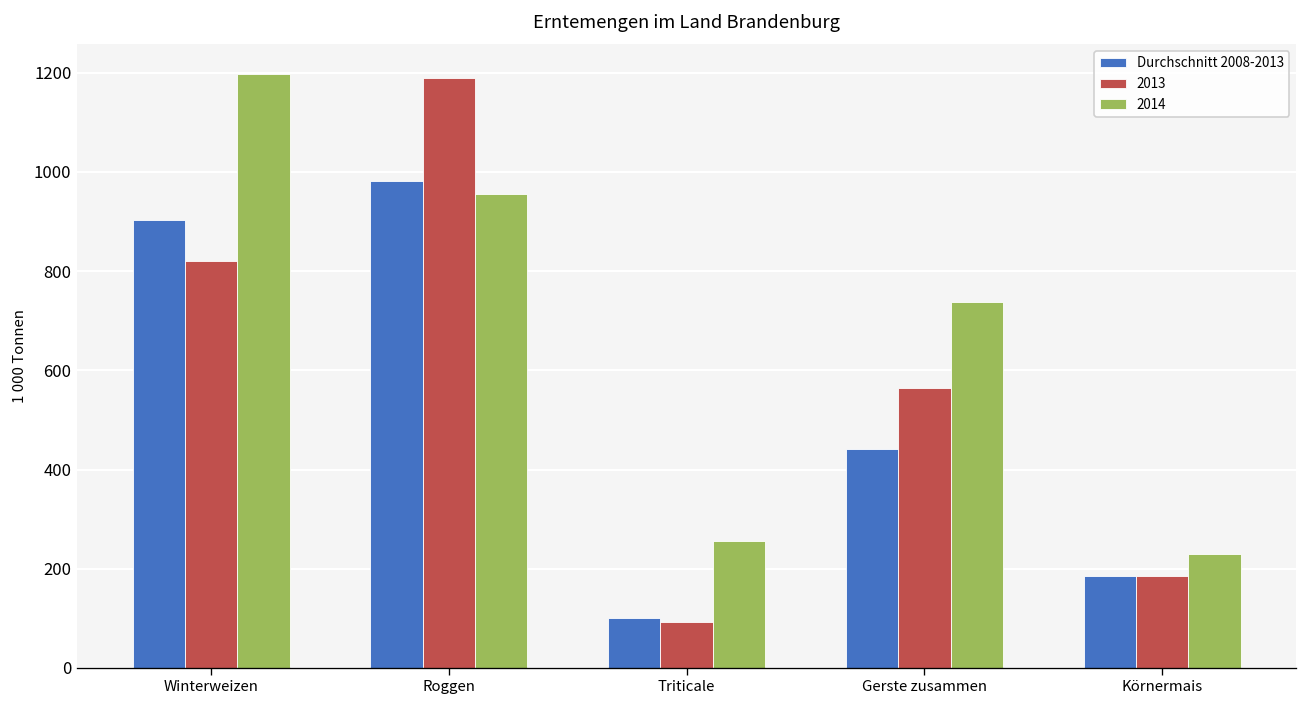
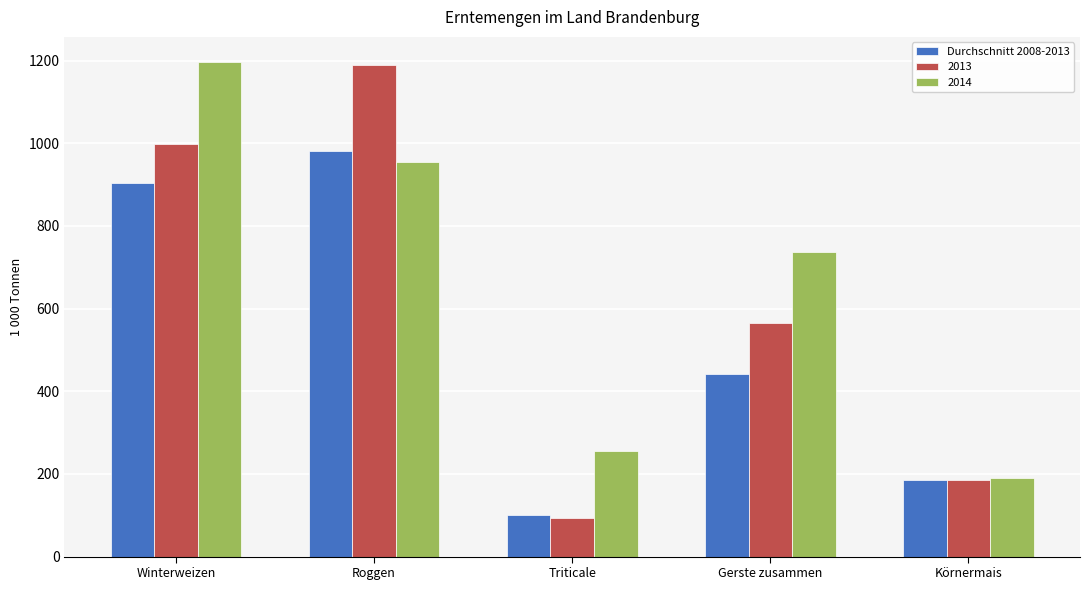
  {
    "Durchschnitt 2008-2013": {
      "Winterweizen": 900,
      "Roggen": 980,
      "Triticale": 100,
      "Gerste zusammen": 440,
      "Körnermais": 190
    },
    "2013": {
-     "Winterweizen": 820,
+     "Winterweizen": 1000,
      "Roggen": 1190,
      "Triticale": 90,
      "Gerste zusammen": 560,
      "Körnermais": 190
    },
    "2014": {
      "Winterweizen": 1200,
      "Roggen": 950,
      "Triticale": 260,
      "Gerste zusammen": 740,
-     "Körnermais": 230
+     "Körnermais": 190
    }
  }
